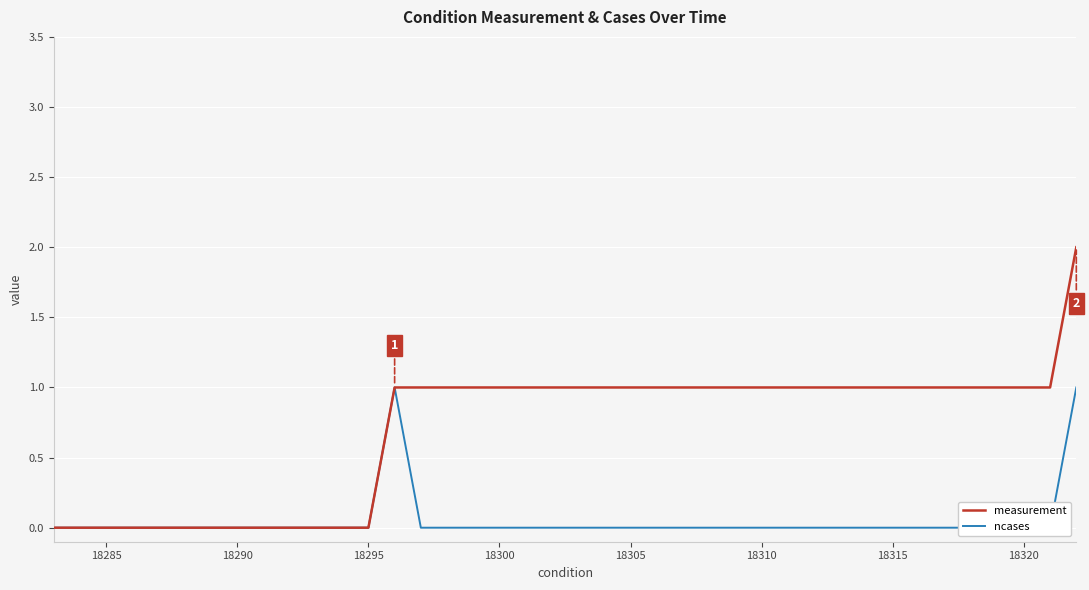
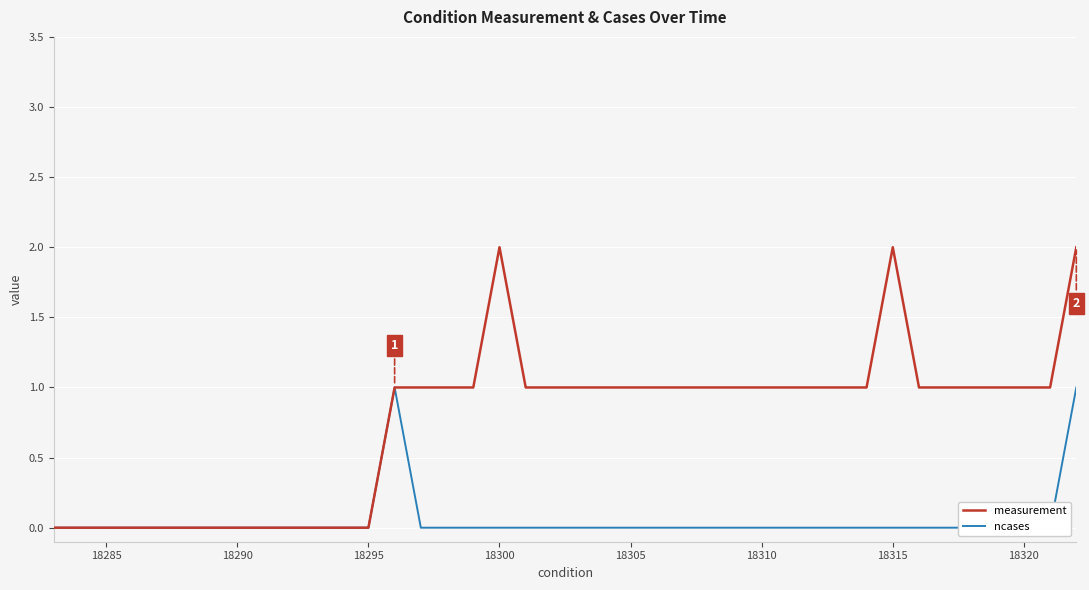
  {
    "measurement": {
-     "18300": 1,
+     "18300": 2,
      "18305": 1,
      "18310": 1,
-     "18315": 1,
+     "18315": 2,
      "18320": 1
    },
    "ncases": {
      "18300": 0,
      "18305": 0,
      "18310": 0,
      "18315": 0
    }
  }
